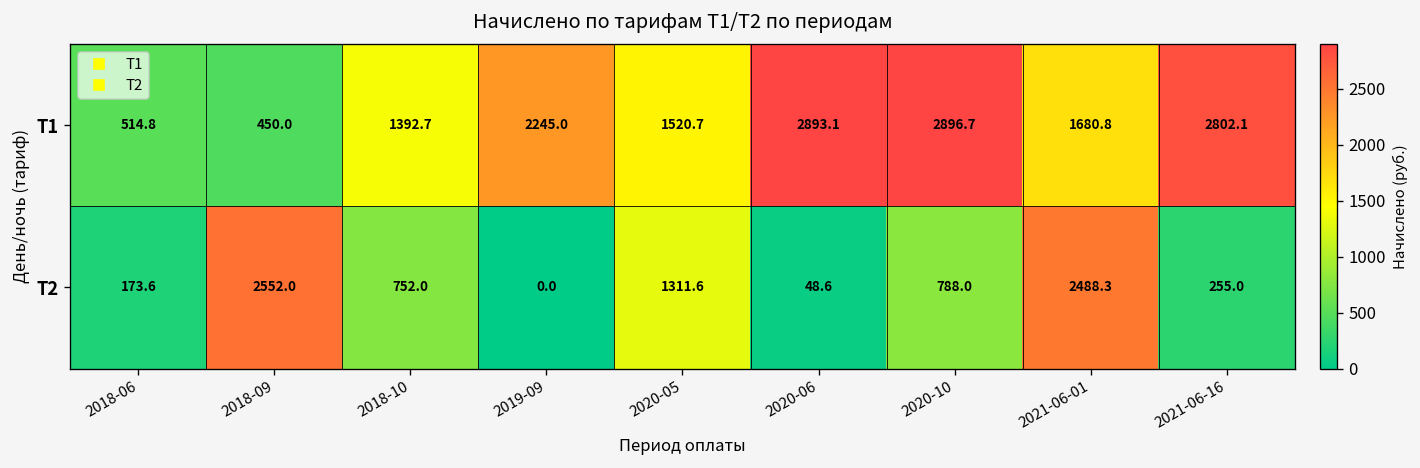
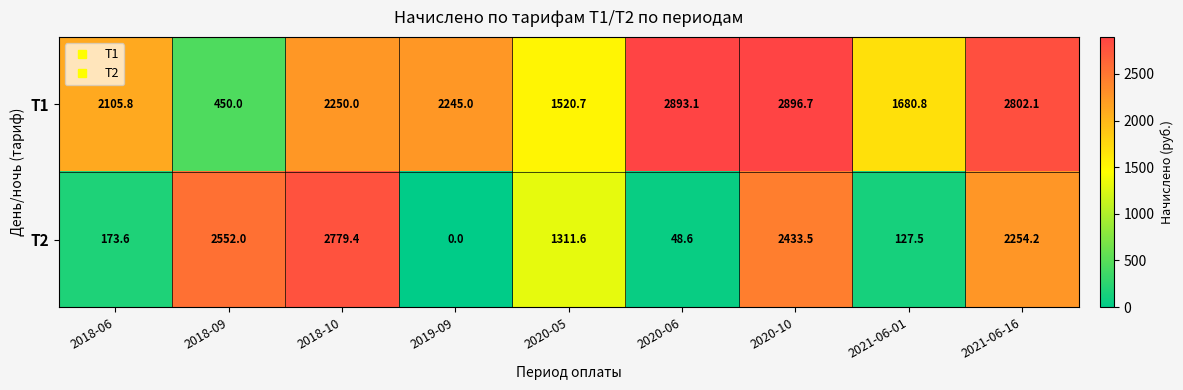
  {
    "Т1": {
-     "2018-06": 514.8,
+     "2018-06": 2105.8,
      "2018-09": 450.0,
-     "2018-10": 1392.7,
+     "2018-10": 2250.0,
      "2019-09": 2245.0,
      "2020-05": 1520.7,
      "2020-06": 2893.1,
      "2020-10": 2896.7,
      "2021-06-01": 1680.8,
      "2021-06-16": 2802.1
    },
    "Т2": {
      "2018-06": 173.6,
      "2018-09": 2552.0,
-     "2018-10": 752.0,
+     "2018-10": 2779.4,
      "2019-09": 0.0,
      "2020-05": 1311.6,
      "2020-06": 48.6,
-     "2020-10": 788.0,
-     "2021-06-01": 2488.3,
-     "2021-06-16": 255.0
+     "2020-10": 2433.5,
+     "2021-06-01": 127.5,
+     "2021-06-16": 2254.2
    }
  }
